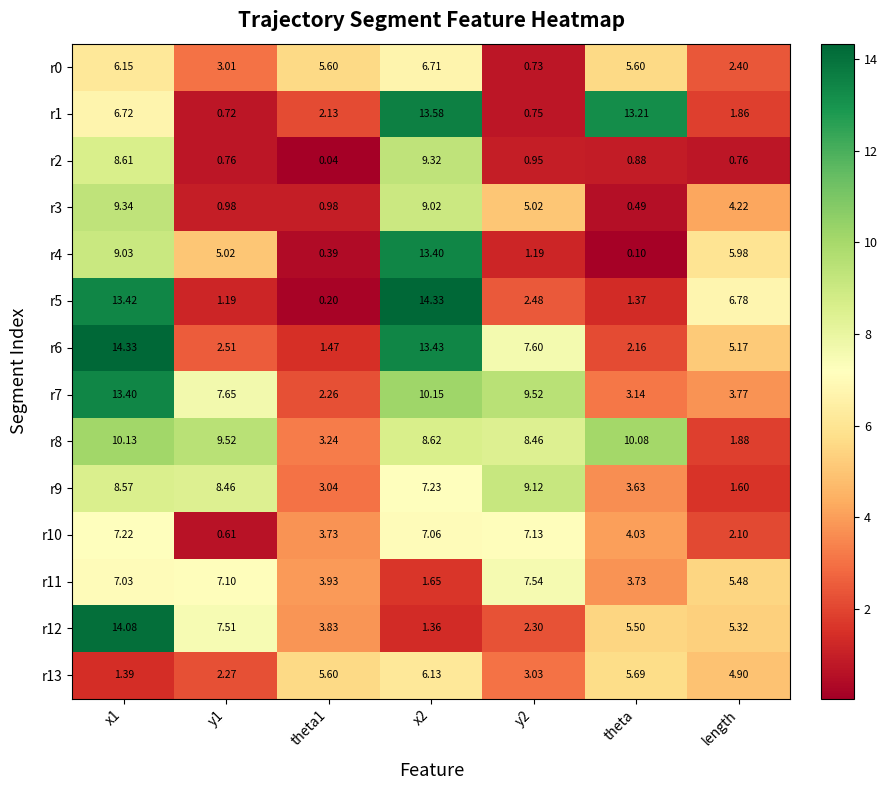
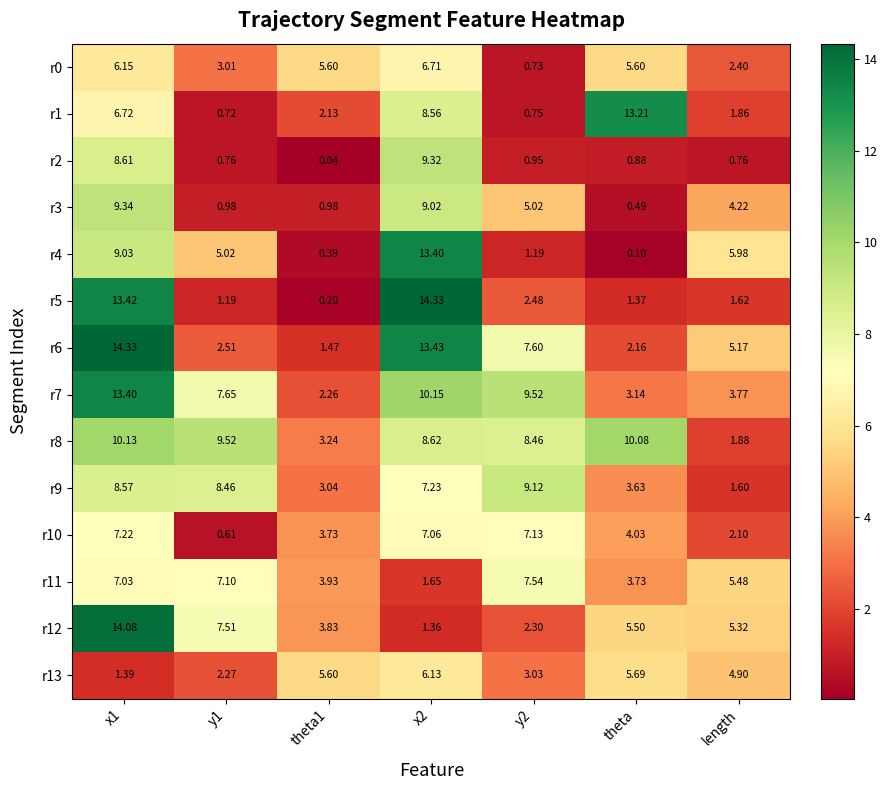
  {
    "r0": {
      "x1": 6.15,
      "y1": 3.01,
      "theta1": 5.60,
      "x2": 6.71,
      "y2": 0.73,
      "theta": 5.60,
      "length": 2.40
    },
    "r1": {
      "x1": 6.72,
      "y1": 0.72,
      "theta1": 2.13,
-     "x2": 13.58,
+     "x2": 8.56,
      "y2": 0.75,
      "theta": 13.21,
      "length": 1.86
    },
    "r2": {
      "x1": 8.61,
      "y1": 0.76,
      "theta1": 0.04,
      "x2": 9.32,
      "y2": 0.95,
      "theta": 0.88,
      "length": 0.76
    },
    "r3": {
      "x1": 9.34,
      "y1": 0.98,
      "theta1": 0.98,
      "x2": 9.02,
      "y2": 5.02,
      "theta": 0.49,
      "length": 4.22
    },
    "r4": {
      "x1": 9.03,
      "y1": 5.02,
      "theta1": 0.39,
      "x2": 13.40,
      "y2": 1.19,
      "theta": 0.10,
      "length": 5.98
    },
    "r5": {
      "x1": 13.42,
      "y1": 1.19,
      "theta1": 0.20,
      "x2": 14.33,
      "y2": 2.48,
      "theta": 1.37,
-     "length": 6.78
+     "length": 1.62
    },
    "r6": {
      "x1": 14.33,
      "y1": 2.51,
      "theta1": 1.47,
      "x2": 13.43,
      "y2": 7.60,
      "theta": 2.16,
      "length": 5.17
    },
    "r7": {
      "x1": 13.40,
      "y1": 7.65,
      "theta1": 2.26,
      "x2": 10.15,
      "y2": 9.52,
      "theta": 3.14,
      "length": 3.77
    },
    "r8": {
      "x1": 10.13,
      "y1": 9.52,
      "theta1": 3.24,
      "x2": 8.62,
      "y2": 8.46,
      "theta": 10.08,
      "length": 1.88
    },
    "r9": {
      "x1": 8.57,
      "y1": 8.46,
      "theta1": 3.04,
      "x2": 7.23,
      "y2": 9.12,
      "theta": 3.63,
      "length": 1.60
    },
    "r10": {
      "x1": 7.22,
      "y1": 0.61,
      "theta1": 3.73,
      "x2": 7.06,
      "y2": 7.13,
      "theta": 4.03,
      "length": 2.10
    },
    "r11": {
      "x1": 7.03,
      "y1": 7.10,
      "theta1": 3.93,
      "x2": 1.65,
      "y2": 7.54,
      "theta": 3.73,
      "length": 5.48
    },
    "r12": {
      "x1": 14.08,
      "y1": 7.51,
      "theta1": 3.83,
      "x2": 1.36,
      "y2": 2.30,
      "theta": 5.50,
      "length": 5.32
    },
    "r13": {
      "x1": 1.39,
      "y1": 2.27,
      "theta1": 5.60,
      "x2": 6.13,
      "y2": 3.03,
      "theta": 5.69,
      "length": 4.90
    }
  }
